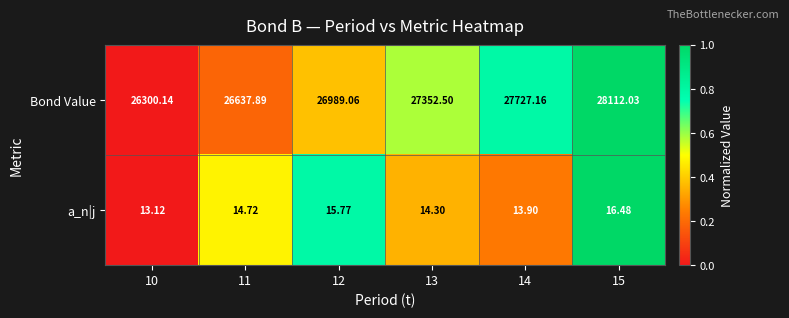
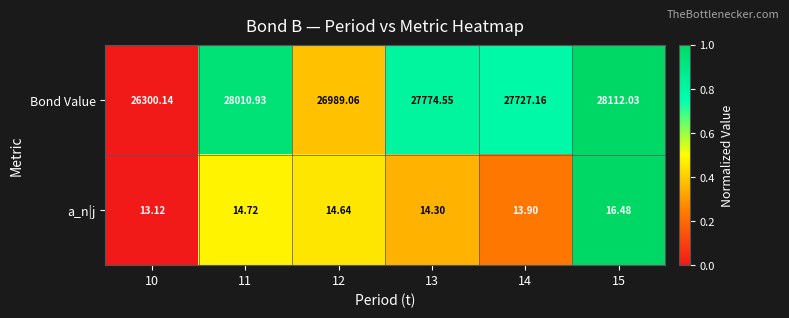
  {
    "Bond Value": {
      "10": 26300.14,
-     "11": 26637.89,
+     "11": 28010.93,
      "12": 26989.06,
-     "13": 27352.50,
+     "13": 27774.55,
      "14": 27727.16,
      "15": 28112.03
    },
    "a_n|j": {
      "10": 13.12,
      "11": 14.72,
-     "12": 15.77,
+     "12": 14.64,
      "13": 14.30,
      "14": 13.90,
      "15": 16.48
    }
  }
